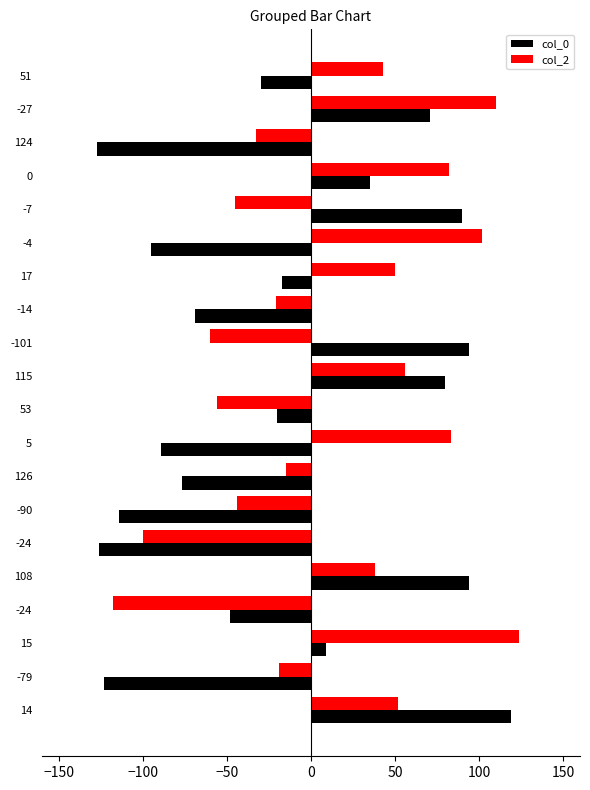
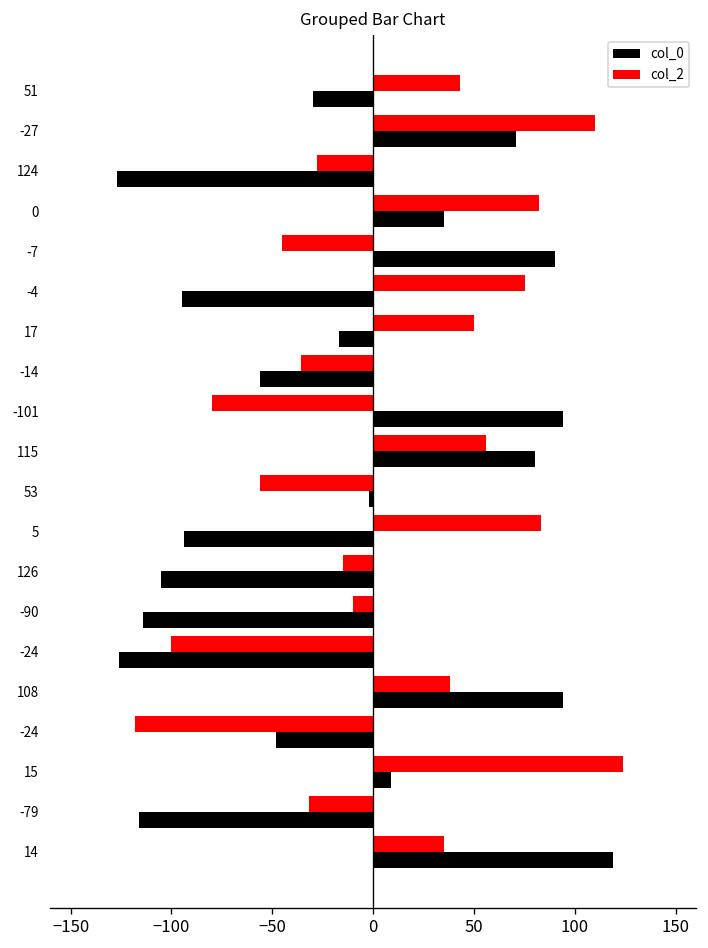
  {
    "col_0": {
      "51": -30,
      "-27": 71,
      "124": -127,
      "0": 35,
      "-7": 90,
      "-4": -95,
      "17": -17,
-     "-14": -69,
+     "-14": -56,
      "-101": 94,
      "115": 80,
-     "53": -20,
-     "5": -89,
-     "126": -77,
+     "53": -2,
+     "5": -94,
+     "126": -105,
      "-90": -114,
      "108": 94,
      "15": 9,
-     "-79": -123,
+     "-79": -116,
      "14": 119
    },
    "col_2": {
      "51": 43,
      "-27": 110,
-     "124": -33,
+     "124": -28,
      "0": 82,
      "-7": -45,
-     "-4": 102,
+     "-4": 75,
      "17": 50,
-     "-14": -21,
-     "-101": -60,
+     "-14": -36,
+     "-101": -80,
      "115": 56,
      "53": -56,
      "5": 83,
      "126": -15,
-     "-90": -44,
+     "-90": -10,
      "108": 38,
      "15": 124,
-     "-79": -19,
-     "14": 52
+     "-79": -32,
+     "14": 35
    }
  }
